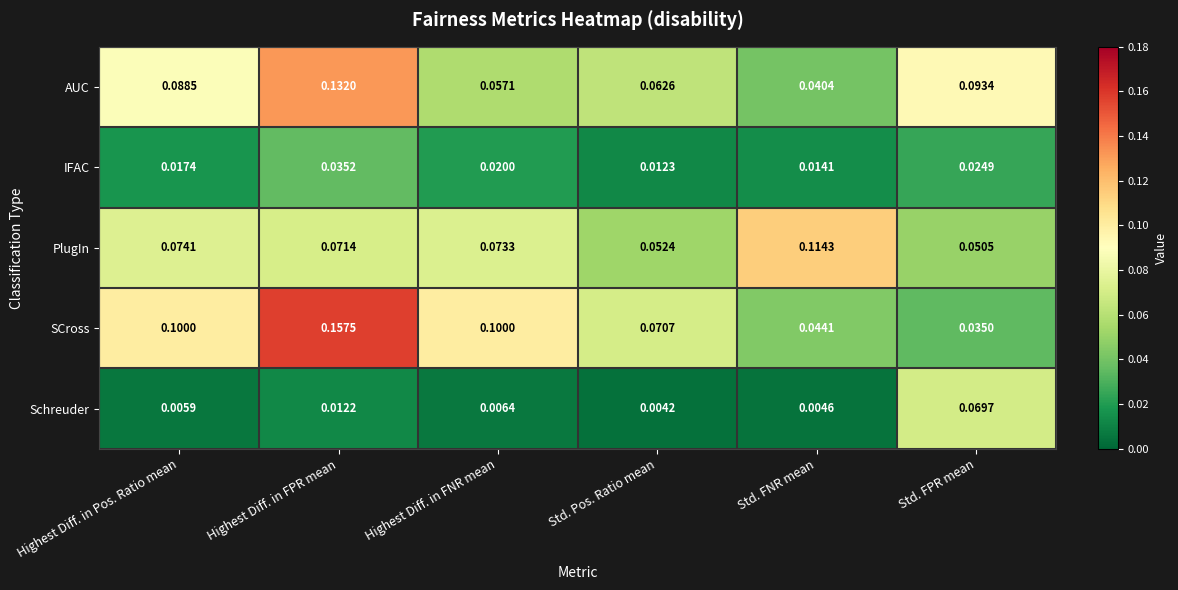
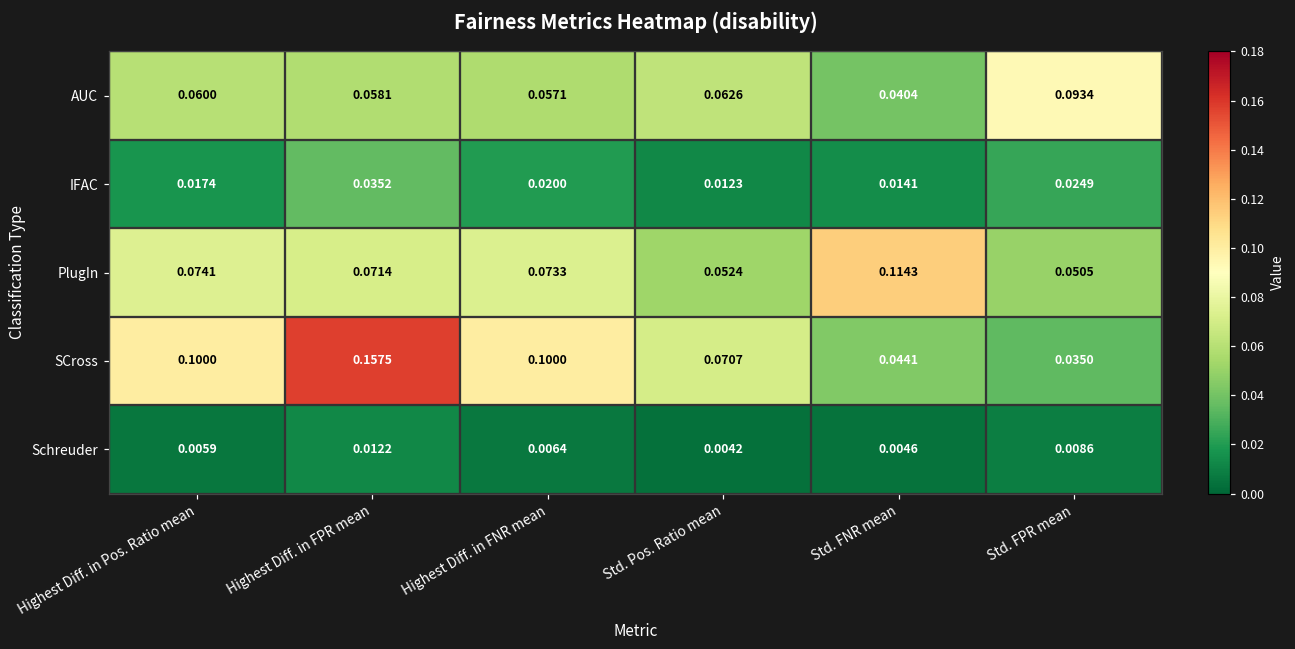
  {
    "AUC": {
-     "Highest Diff. in Pos. Ratio mean": 0.0885,
-     "Highest Diff. in FPR mean": 0.1320,
+     "Highest Diff. in Pos. Ratio mean": 0.0600,
+     "Highest Diff. in FPR mean": 0.0581,
      "Highest Diff. in FNR mean": 0.0571,
      "Std. Pos. Ratio mean": 0.0626,
      "Std. FNR mean": 0.0404,
      "Std. FPR mean": 0.0934
    },
    "IFAC": {
      "Highest Diff. in Pos. Ratio mean": 0.0174,
      "Highest Diff. in FPR mean": 0.0352,
      "Highest Diff. in FNR mean": 0.0200,
      "Std. Pos. Ratio mean": 0.0123,
      "Std. FNR mean": 0.0141,
      "Std. FPR mean": 0.0249
    },
    "PlugIn": {
      "Highest Diff. in Pos. Ratio mean": 0.0741,
      "Highest Diff. in FPR mean": 0.0714,
      "Highest Diff. in FNR mean": 0.0733,
      "Std. Pos. Ratio mean": 0.0524,
      "Std. FNR mean": 0.1143,
      "Std. FPR mean": 0.0505
    },
    "SCross": {
      "Highest Diff. in Pos. Ratio mean": 0.1000,
      "Highest Diff. in FPR mean": 0.1575,
      "Highest Diff. in FNR mean": 0.1000,
      "Std. Pos. Ratio mean": 0.0707,
      "Std. FNR mean": 0.0441,
      "Std. FPR mean": 0.0350
    },
    "Schreuder": {
      "Highest Diff. in Pos. Ratio mean": 0.0059,
      "Highest Diff. in FPR mean": 0.0122,
      "Highest Diff. in FNR mean": 0.0064,
      "Std. Pos. Ratio mean": 0.0042,
      "Std. FNR mean": 0.0046,
-     "Std. FPR mean": 0.0697
+     "Std. FPR mean": 0.0086
    }
  }
